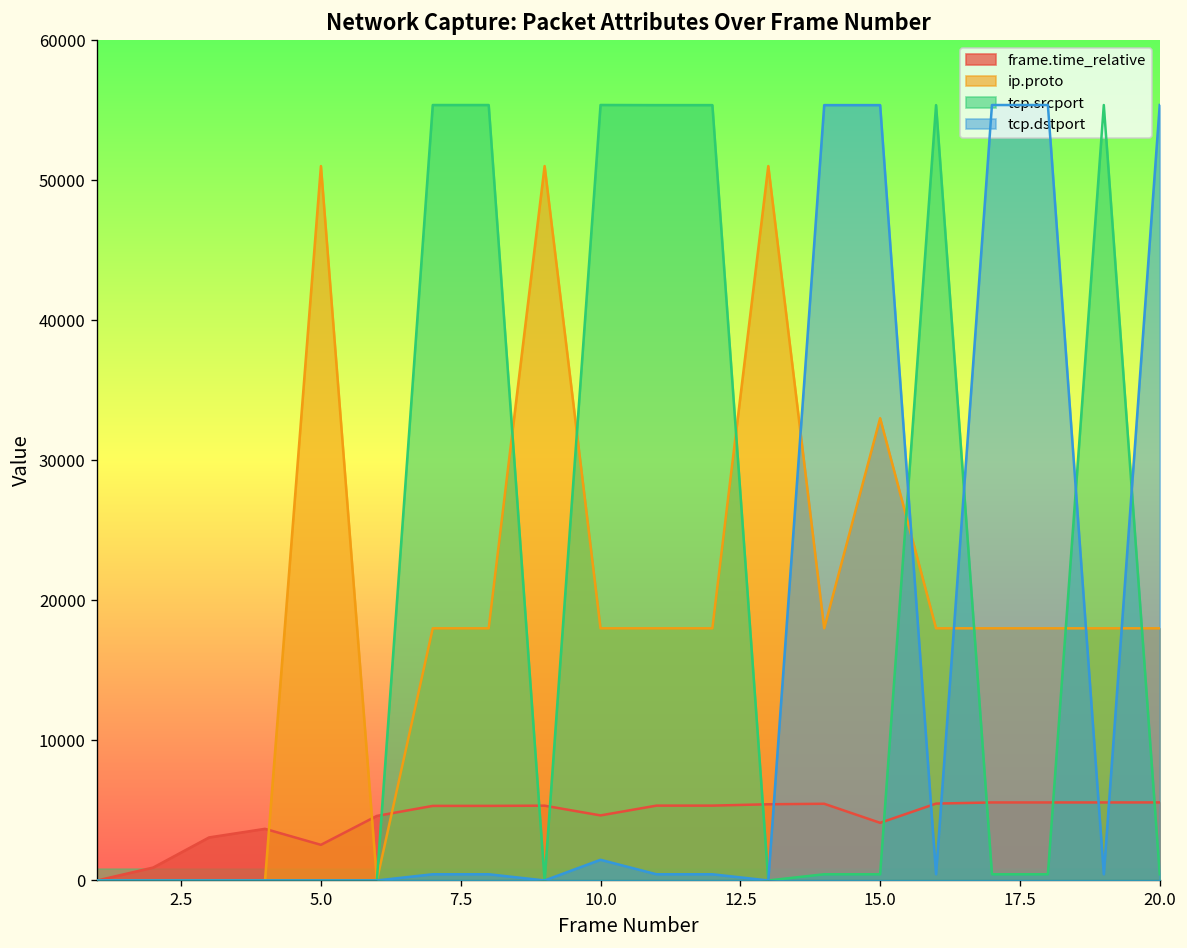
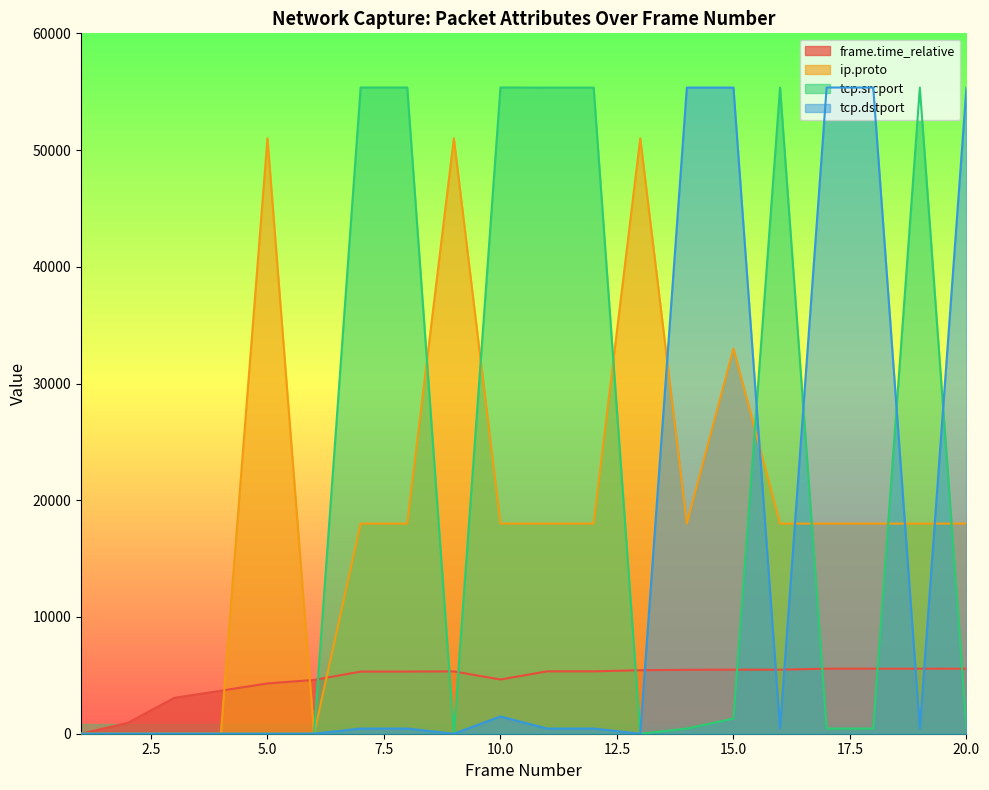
  {
    "frame.time_relative": {
-     "5.0": 2500,
+     "5.0": 4300,
      "10.0": 4600,
-     "15.0": 4100,
+     "15.0": 5500,
      "20.0": 5600
    },
    "ip.proto": {
      "5.0": 51000,
      "10.0": 18000,
      "15.0": 33000,
      "20.0": 18000
    },
    "tcp.srcport": {
      "10.0": 55400,
-     "15.0": 400,
+     "15.0": 1300,
      "20.0": 400
    },
    "tcp.dstport": {
      "10.0": 1500,
      "15.0": 55400,
      "20.0": 55400
    }
  }
